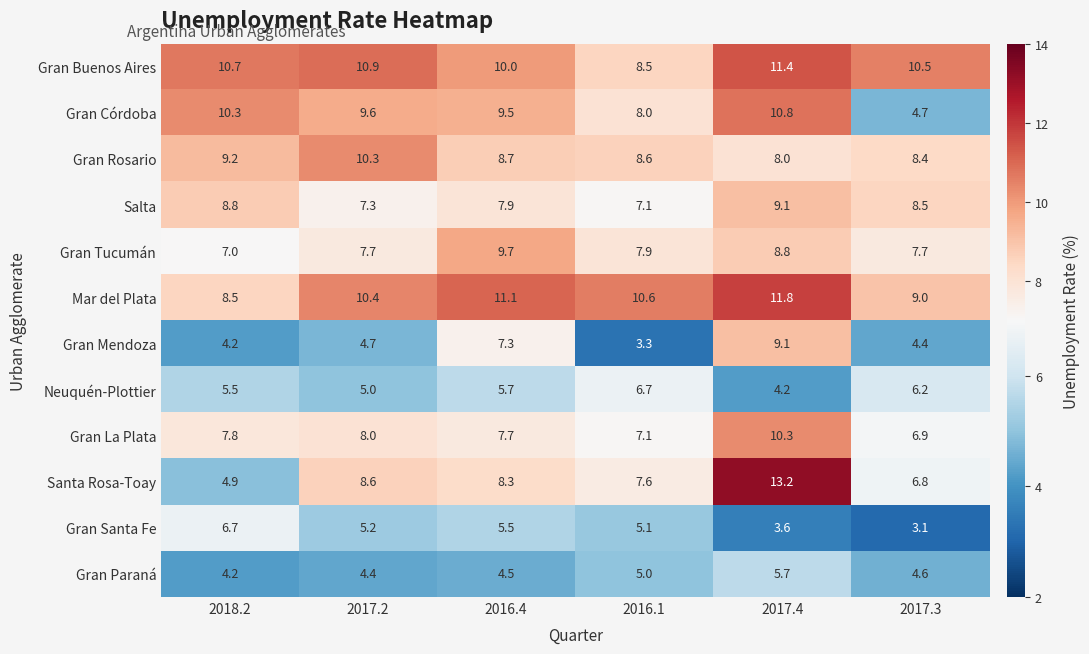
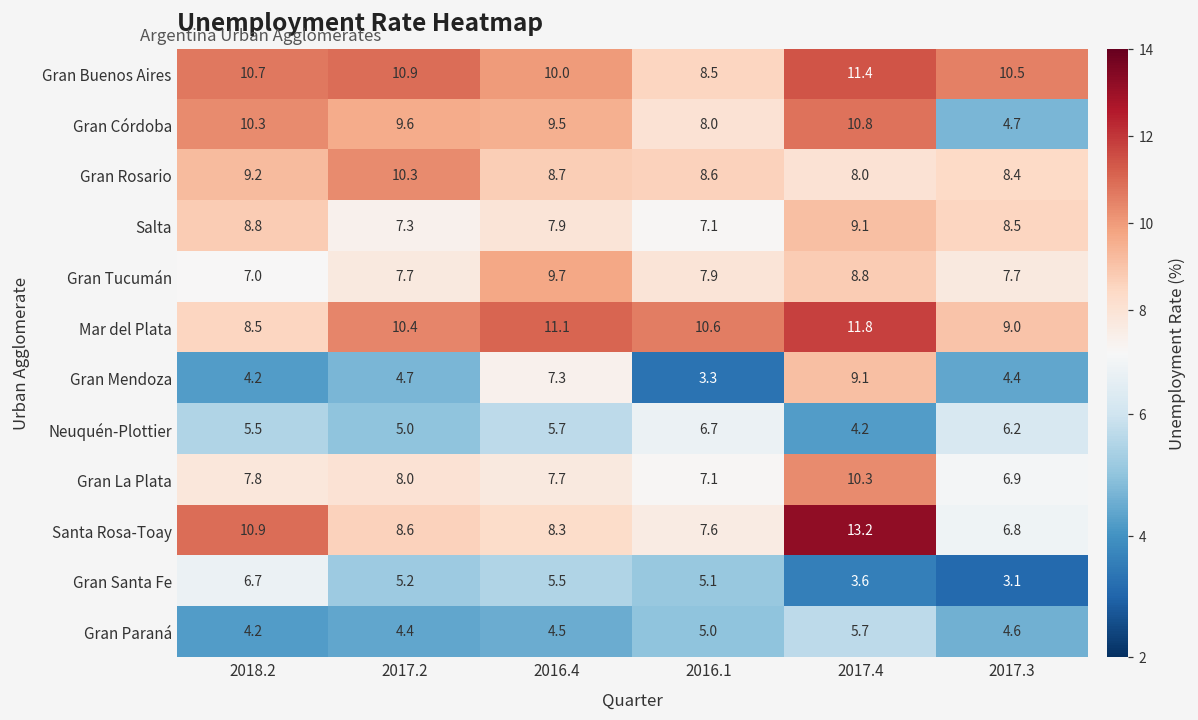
  {
    "Gran Buenos Aires": {
      "2018.2": 10.7,
      "2017.2": 10.9,
      "2016.4": 10.0,
      "2016.1": 8.5,
      "2017.4": 11.4,
      "2017.3": 10.5
    },
    "Gran Córdoba": {
      "2018.2": 10.3,
      "2017.2": 9.6,
      "2016.4": 9.5,
      "2016.1": 8.0,
      "2017.4": 10.8,
      "2017.3": 4.7
    },
    "Gran Rosario": {
      "2018.2": 9.2,
      "2017.2": 10.3,
      "2016.4": 8.7,
      "2016.1": 8.6,
      "2017.4": 8.0,
      "2017.3": 8.4
    },
    "Salta": {
      "2018.2": 8.8,
      "2017.2": 7.3,
      "2016.4": 7.9,
      "2016.1": 7.1,
      "2017.4": 9.1,
      "2017.3": 8.5
    },
    "Gran Tucumán": {
      "2018.2": 7.0,
      "2017.2": 7.7,
      "2016.4": 9.7,
      "2016.1": 7.9,
      "2017.4": 8.8,
      "2017.3": 7.7
    },
    "Mar del Plata": {
      "2018.2": 8.5,
      "2017.2": 10.4,
      "2016.4": 11.1,
      "2016.1": 10.6,
      "2017.4": 11.8,
      "2017.3": 9.0
    },
    "Gran Mendoza": {
      "2018.2": 4.2,
      "2017.2": 4.7,
      "2016.4": 7.3,
      "2016.1": 3.3,
      "2017.4": 9.1,
      "2017.3": 4.4
    },
    "Neuquén-Plottier": {
      "2018.2": 5.5,
      "2017.2": 5.0,
      "2016.4": 5.7,
      "2016.1": 6.7,
      "2017.4": 4.2,
      "2017.3": 6.2
    },
    "Gran La Plata": {
      "2018.2": 7.8,
      "2017.2": 8.0,
      "2016.4": 7.7,
      "2016.1": 7.1,
      "2017.4": 10.3,
      "2017.3": 6.9
    },
    "Santa Rosa-Toay": {
-     "2018.2": 4.9,
+     "2018.2": 10.9,
      "2017.2": 8.6,
      "2016.4": 8.3,
      "2016.1": 7.6,
      "2017.4": 13.2,
      "2017.3": 6.8
    },
    "Gran Santa Fe": {
      "2018.2": 6.7,
      "2017.2": 5.2,
      "2016.4": 5.5,
      "2016.1": 5.1,
      "2017.4": 3.6,
      "2017.3": 3.1
    },
    "Gran Paraná": {
      "2018.2": 4.2,
      "2017.2": 4.4,
      "2016.4": 4.5,
      "2016.1": 5.0,
      "2017.4": 5.7,
      "2017.3": 4.6
    }
  }
